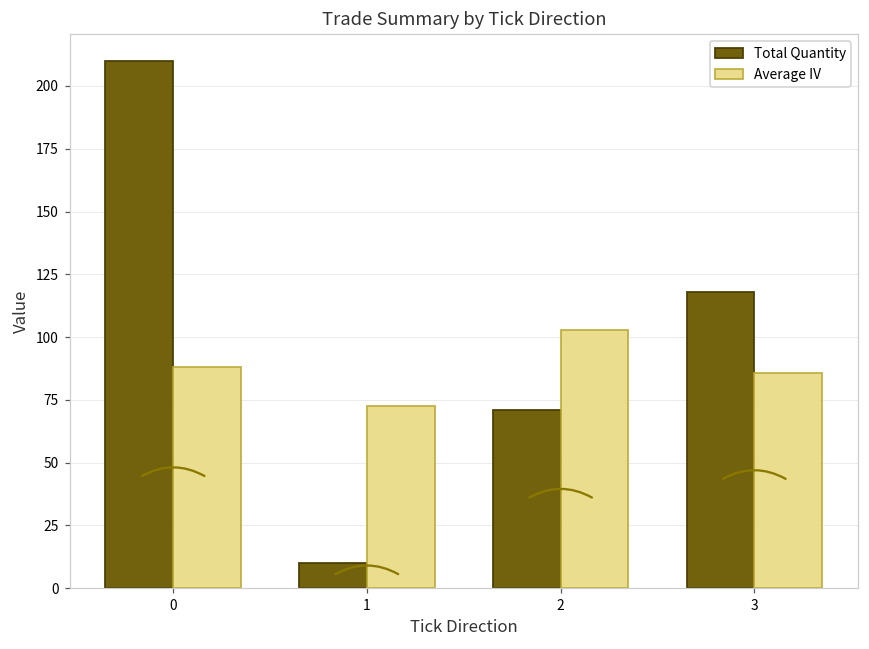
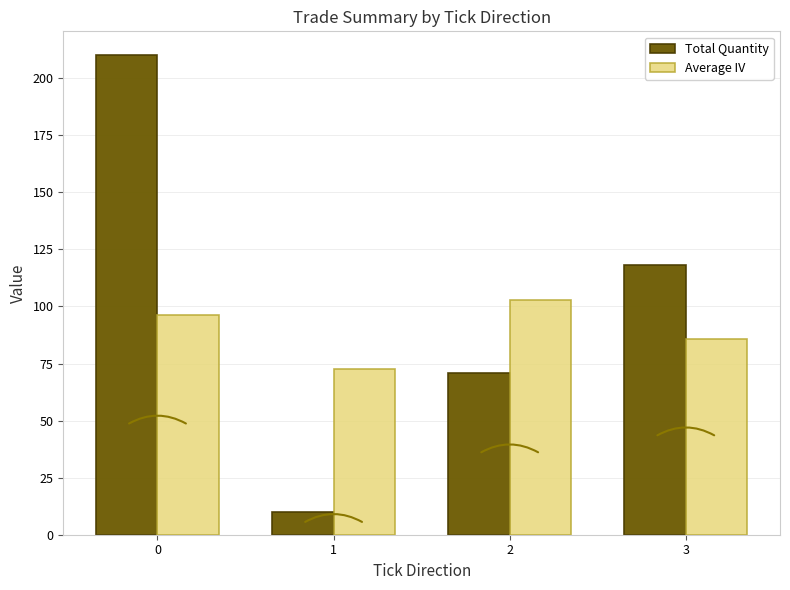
  {
    "Total Quantity": {
      "0": 210,
      "1": 10,
      "2": 71,
      "3": 118
    },
    "Average IV": {
-     "0": 88,
+     "0": 96,
      "1": 73,
      "2": 103,
      "3": 86
    }
  }
